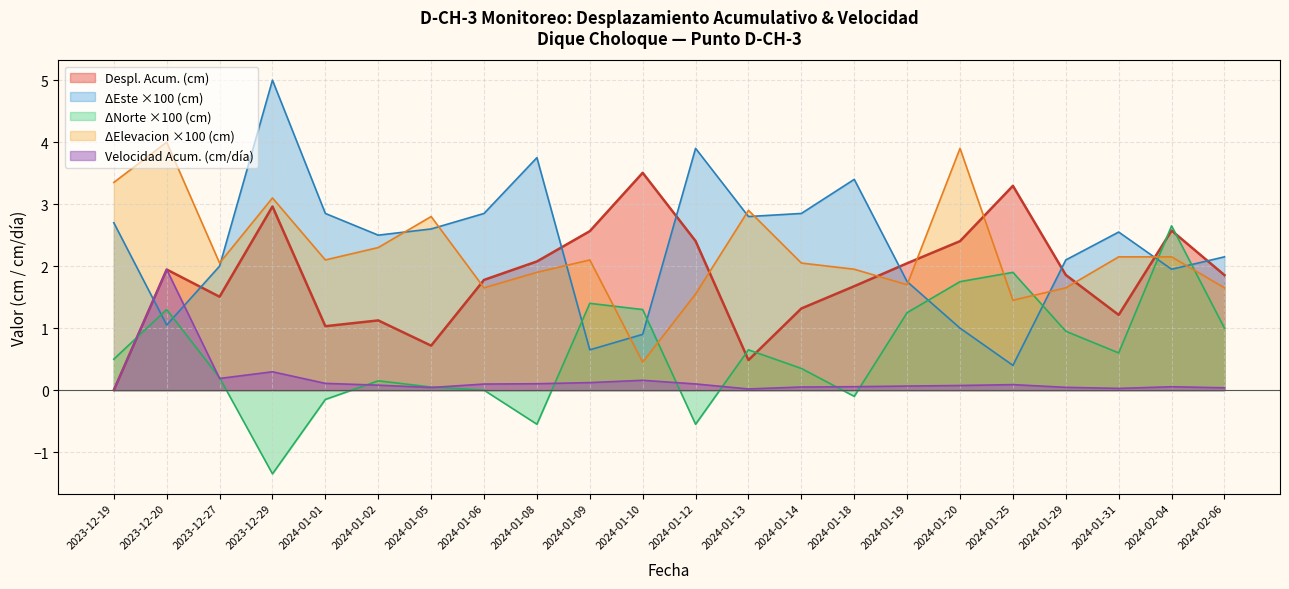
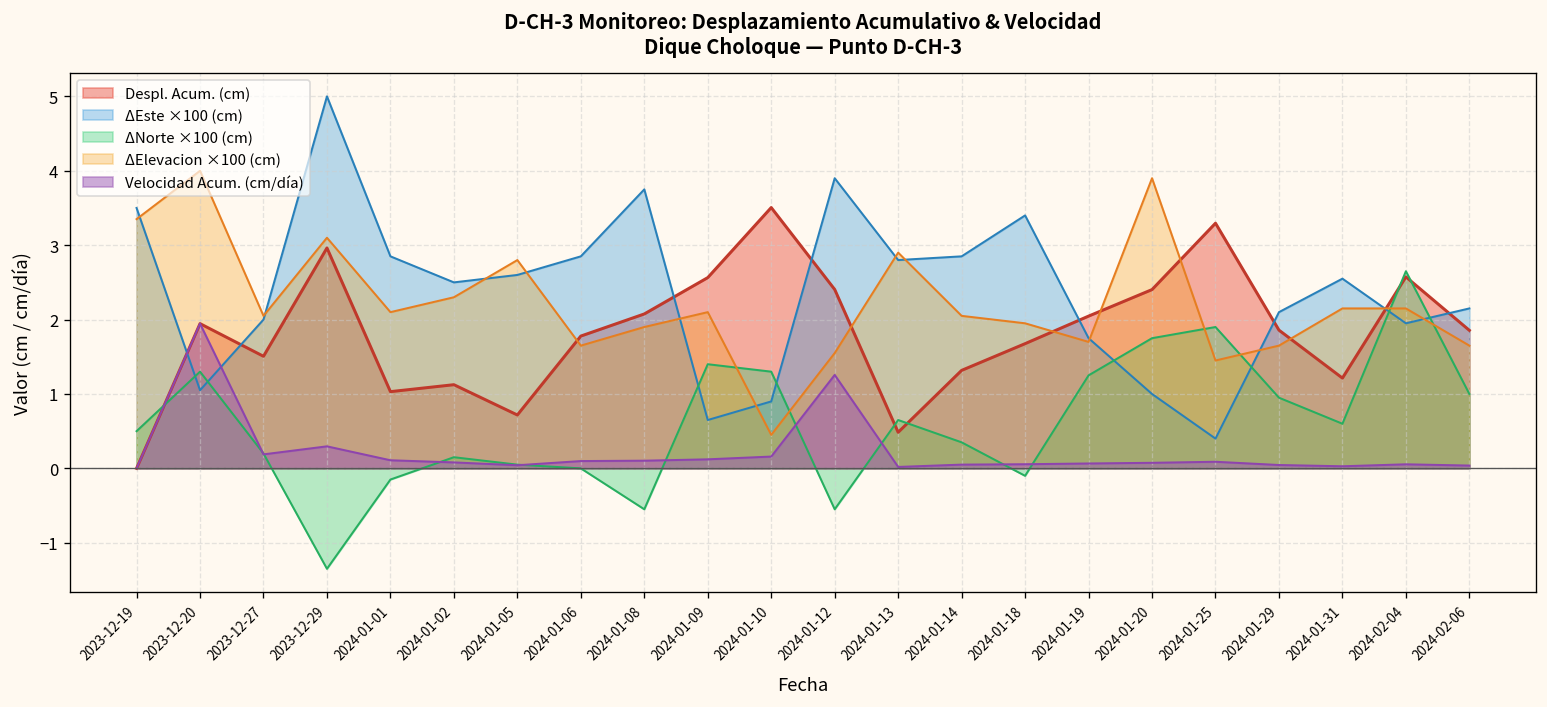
  {
    "Despl. Acum. (cm)": {
      "2023-12-27": 1.5,
      "2023-12-29": 3.0,
      "2024-01-01": 1.0,
      "2024-01-02": 1.1,
      "2024-01-05": 0.7,
      "2024-01-06": 1.8,
      "2024-01-08": 2.1,
      "2024-01-09": 2.6,
      "2024-01-10": 3.5,
      "2024-01-12": 2.4,
      "2024-01-13": 0.5,
      "2024-01-14": 1.3,
      "2024-01-18": 1.7,
      "2024-01-19": 2.0,
      "2024-01-20": 2.4,
      "2024-01-25": 3.3,
      "2024-01-29": 1.9,
      "2024-01-31": 1.2,
      "2024-02-04": 2.6,
      "2024-02-06": 1.9
    },
    "ΔEste ×100 (cm)": {
-     "2023-12-19": 2.7,
+     "2023-12-19": 3.5,
      "2023-12-20": 1.0,
      "2023-12-27": 2.0,
      "2023-12-29": 5.0,
      "2024-01-01": 2.9,
      "2024-01-02": 2.5,
      "2024-01-05": 2.6,
      "2024-01-06": 2.9,
      "2024-01-08": 3.7,
      "2024-01-09": 0.7,
      "2024-01-10": 0.9,
      "2024-01-12": 3.9,
      "2024-01-13": 2.8,
      "2024-01-14": 2.9,
      "2024-01-18": 3.4,
      "2024-01-19": 1.7,
      "2024-01-20": 1.0,
      "2024-01-25": 0.4,
      "2024-01-29": 2.1,
      "2024-01-31": 2.5,
      "2024-02-04": 2.0,
      "2024-02-06": 2.2
    },
    "ΔElevacion ×100 (cm)": {
      "2023-12-19": 3.4,
      "2023-12-27": 2.1,
      "2023-12-29": 3.1,
      "2024-01-01": 2.1,
      "2024-01-02": 2.3,
      "2024-01-05": 2.8,
      "2024-01-06": 1.6,
      "2024-01-08": 1.9,
      "2024-01-09": 2.1,
      "2024-01-10": 0.5,
      "2024-01-12": 1.5,
      "2024-01-13": 2.9,
      "2024-01-14": 2.1,
      "2024-01-18": 1.9,
      "2024-01-19": 1.7,
      "2024-01-20": 3.9,
      "2024-01-25": 1.4,
      "2024-01-29": 1.6,
      "2024-01-31": 2.1,
      "2024-02-04": 2.1,
      "2024-02-06": 1.6
    },
    "Velocidad Acum. (cm/día)": {
      "2023-12-29": 0.3,
      "2024-01-01": 0.1,
      "2024-01-02": 0.1,
      "2024-01-06": 0.1,
      "2024-01-08": 0.1,
      "2024-01-09": 0.1,
      "2024-01-10": 0.2,
-     "2024-01-12": 0.1,
+     "2024-01-12": 1.3,
      "2024-01-13": 0.0,
      "2024-01-14": 0.1,
      "2024-01-18": 0.1,
      "2024-01-19": 0.1,
      "2024-01-20": 0.1,
      "2024-01-25": 0.1,
      "2024-01-29": 0.0,
      "2024-01-31": 0.0,
      "2024-02-04": 0.1,
      "2024-02-06": 0.0
    }
  }
